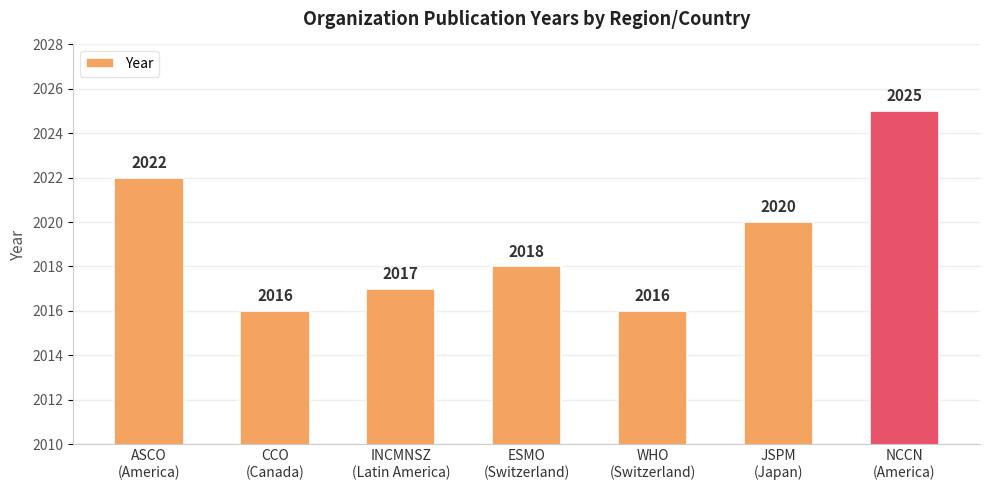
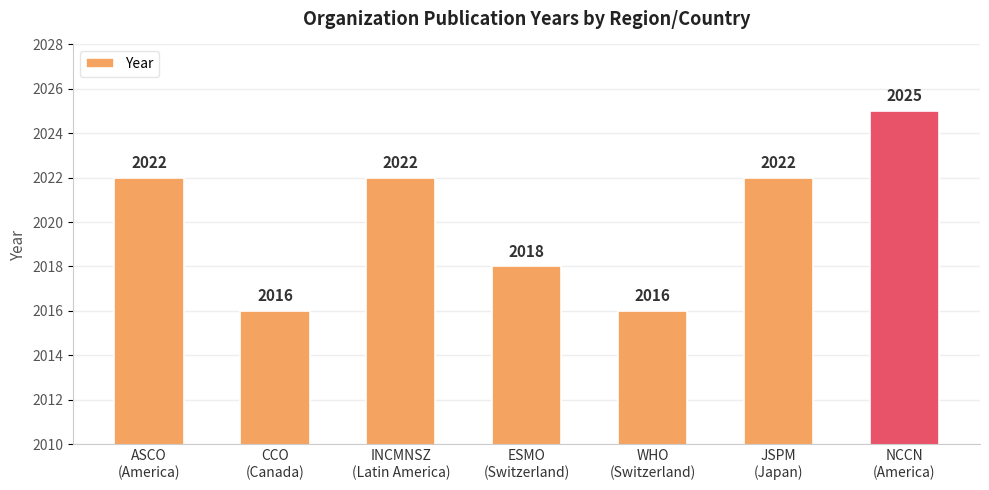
  {
    "ASCO (America)": 2022,
    "CCO (Canada)": 2016,
-   "INCMNSZ (Latin America)": 2017,
+   "INCMNSZ (Latin America)": 2022,
    "ESMO (Switzerland)": 2018,
    "WHO (Switzerland)": 2016,
-   "JSPM (Japan)": 2020,
+   "JSPM (Japan)": 2022,
    "NCCN (America)": 2025
  }
